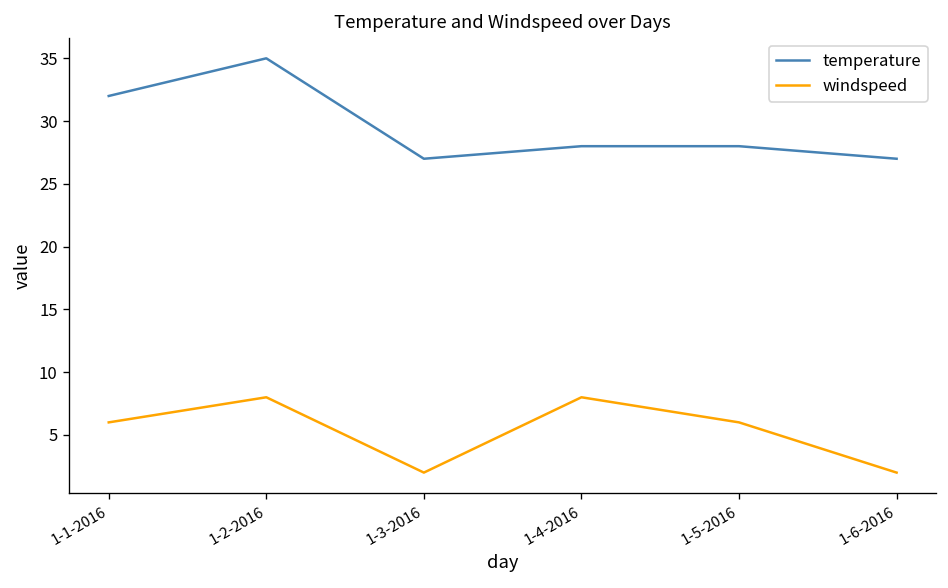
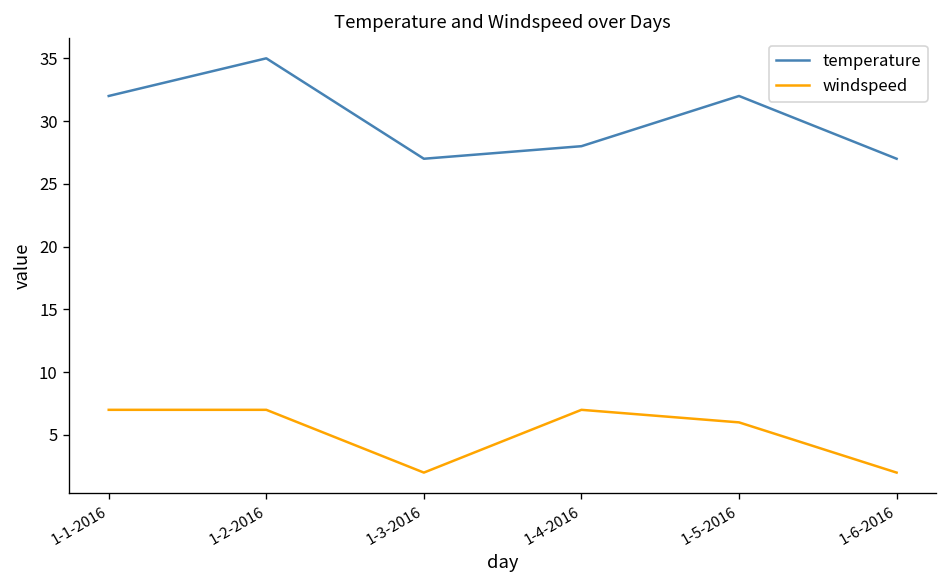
  {
    "temperature": {
      "1-1-2016": 32,
      "1-2-2016": 35,
      "1-3-2016": 27,
      "1-4-2016": 28,
-     "1-5-2016": 28,
+     "1-5-2016": 32,
      "1-6-2016": 27
    },
    "windspeed": {
-     "1-1-2016": 6,
-     "1-2-2016": 8,
+     "1-1-2016": 7,
+     "1-2-2016": 7,
      "1-3-2016": 2,
-     "1-4-2016": 8,
+     "1-4-2016": 7,
      "1-5-2016": 6,
      "1-6-2016": 2
    }
  }
